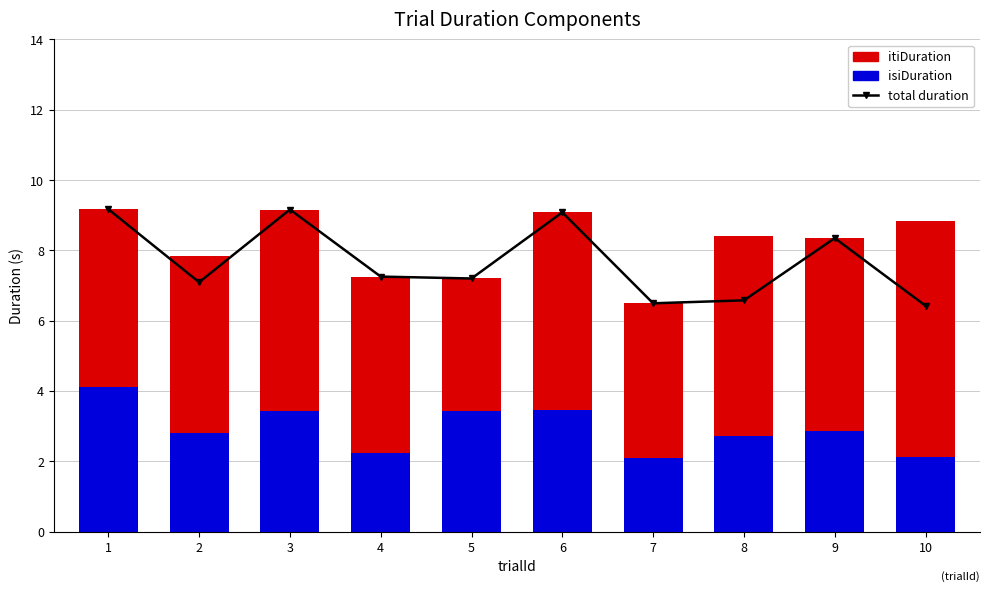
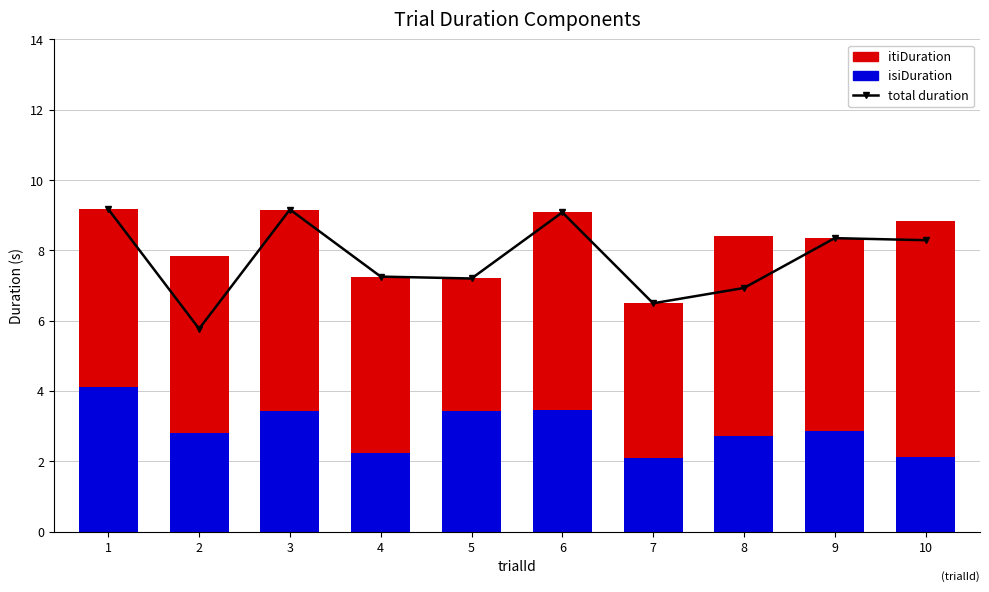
  {
    "total duration": {
      "1": 9.2,
-     "2": 7.1,
+     "2": 5.8,
      "3": 9.2,
      "4": 7.3,
      "5": 7.2,
      "6": 9.1,
      "7": 6.5,
-     "8": 6.6,
+     "8": 6.9,
      "9": 8.3,
-     "10": 6.4
+     "10": 8.3
    },
    "isiDuration": {
      "1": 4.1,
      "2": 2.8,
      "3": 3.4,
      "4": 2.2,
      "5": 3.4,
      "6": 3.5,
      "7": 2.1,
      "8": 2.7,
      "9": 2.9,
      "10": 2.1
    },
    "itiDuration": {
      "1": 5.1,
      "2": 5.0,
      "3": 5.7,
      "4": 5.0,
      "5": 3.8,
      "6": 5.6,
      "7": 4.4,
      "8": 5.7,
      "9": 5.5,
      "10": 6.7
    }
  }
